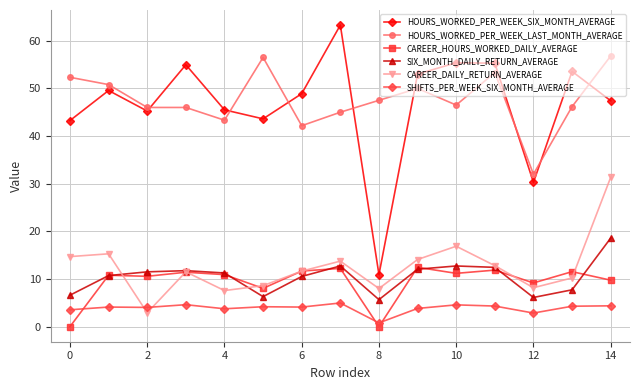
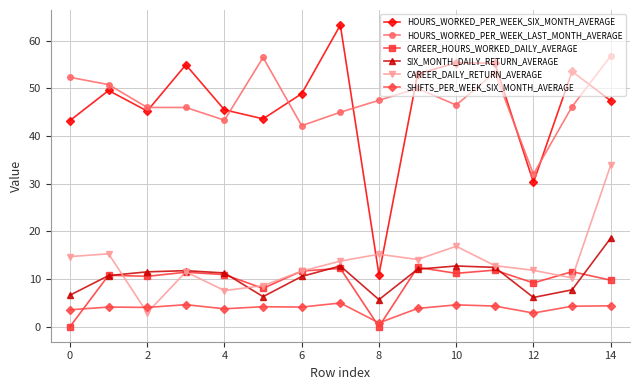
  {
    "CAREER_DAILY_RETURN_AVERAGE": {
      "0": 15,
      "2": 3,
      "4": 8,
-     "8": 8,
+     "8": 15,
      "10": 17,
-     "12": 8,
-     "14": 31
+     "12": 12,
+     "14": 34
    }
  }
